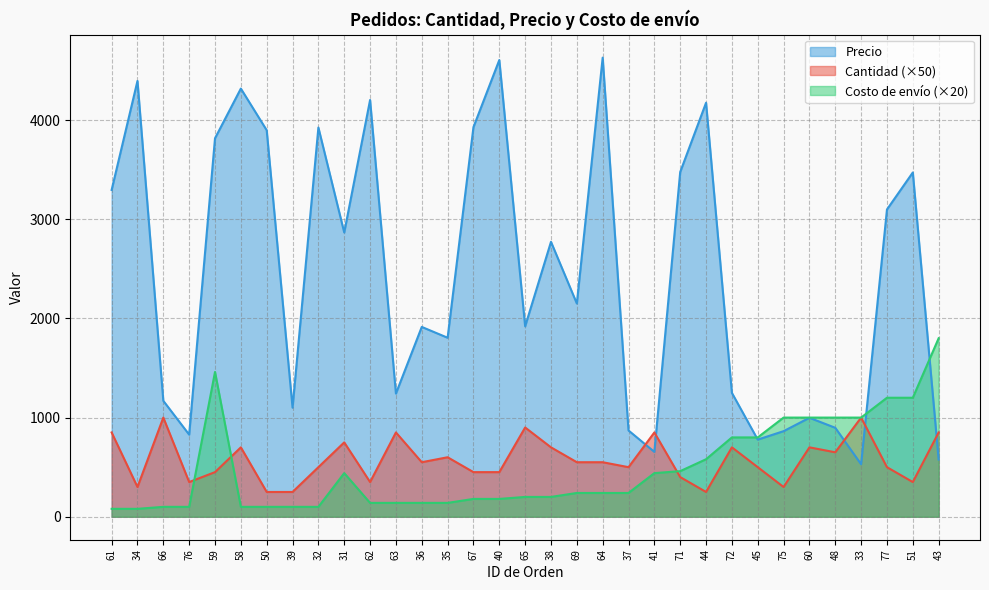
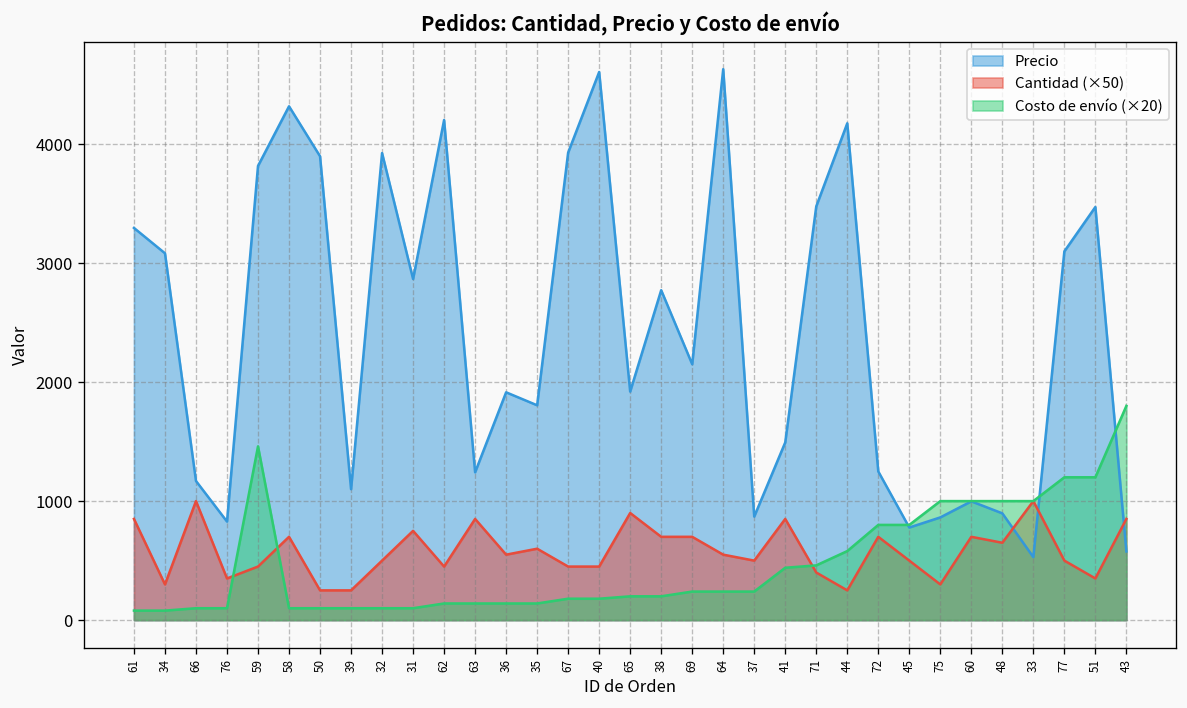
  {
    "Precio": {
      "61": 3300,
-     "34": 4400,
+     "34": 3100,
      "66": 1200,
      "76": 800,
      "59": 3800,
      "58": 4300,
      "50": 3900,
      "39": 1100,
      "32": 3900,
      "31": 2900,
      "62": 4200,
      "63": 1200,
      "36": 1900,
      "35": 1800,
      "67": 3900,
      "40": 4600,
      "65": 1900,
      "38": 2800,
      "69": 2200,
      "64": 4600,
      "37": 900,
-     "41": 700,
+     "41": 1500,
      "71": 3500,
      "44": 4200,
      "72": 1200,
      "75": 900,
      "48": 900,
      "33": 500,
      "77": 3100,
      "51": 3500,
      "43": 600
    },
    "Cantidad (×50)": {
      "61": 900,
      "34": 300,
      "66": 1000,
      "76": 400,
      "59": 500,
      "58": 700,
      "50": 300,
      "39": 300,
      "32": 500,
      "31": 800,
-     "62": 400,
+     "62": 500,
      "63": 900,
      "36": 600,
      "35": 600,
      "67": 500,
      "40": 500,
      "65": 900,
      "38": 700,
-     "69": 600,
+     "69": 700,
      "64": 600,
      "37": 500,
      "41": 900,
      "71": 400,
      "44": 300,
      "72": 700,
      "45": 500,
      "75": 300,
      "60": 700,
      "48": 700,
      "77": 500,
      "51": 400,
      "43": 900
    },
    "Costo de envío (×20)": {
      "61": 100,
      "34": 100,
      "66": 100,
      "76": 100,
      "59": 1500,
      "58": 100,
      "50": 100,
      "39": 100,
      "32": 100,
-     "31": 400,
+     "31": 100,
      "62": 100,
      "63": 100,
      "36": 100,
      "35": 100,
      "67": 200,
      "40": 200,
      "65": 200,
      "38": 200,
      "69": 200,
      "64": 200,
      "37": 200,
      "41": 400,
      "71": 500,
      "44": 600,
      "72": 800,
      "75": 1000,
      "48": 1000,
      "77": 1200,
      "51": 1200,
      "43": 1800
    }
  }
